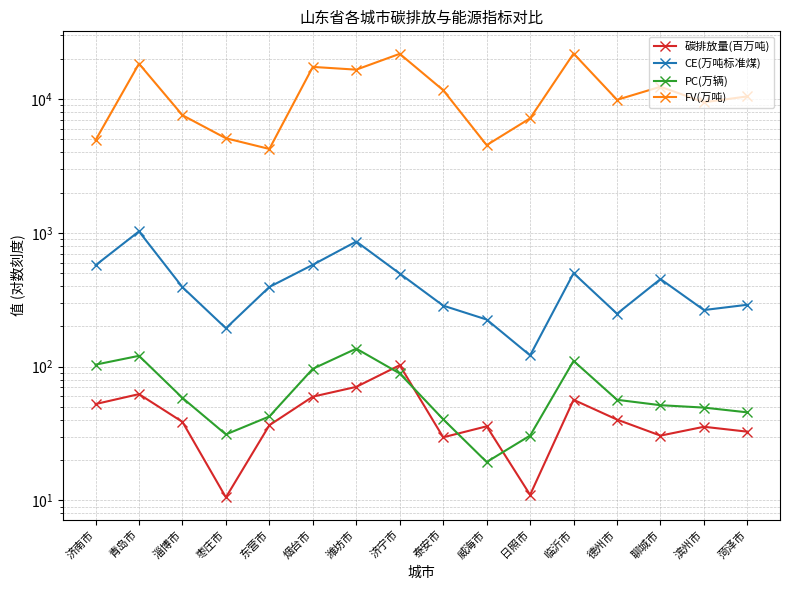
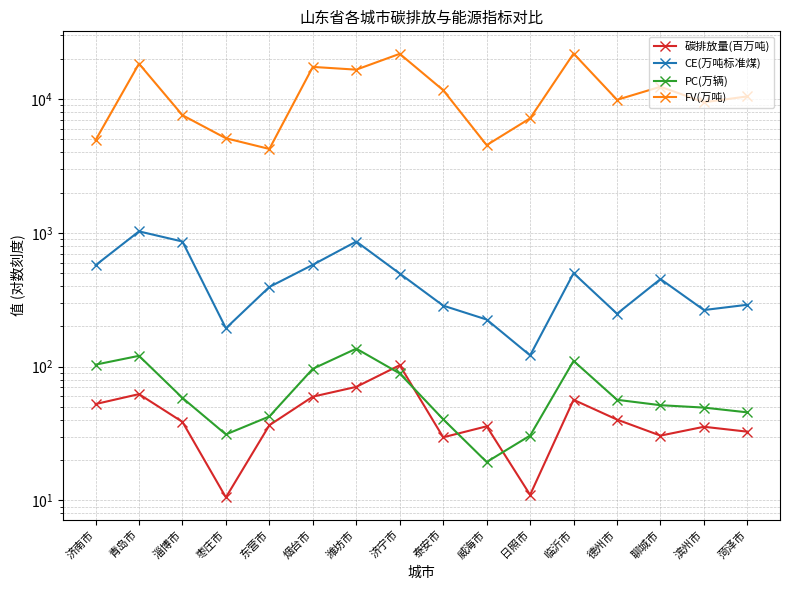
  {
    "碳排放量(百万吨)": {
      "济南市": 53,
      "青岛市": 60,
      "淄博市": 39,
      "枣庄市": 11,
      "东营市": 37,
      "烟台市": 60,
      "潍坊市": 70,
      "济宁市": 100,
      "泰安市": 30,
      "威海市": 36,
      "日照市": 11,
      "临沂市": 57,
      "德州市": 40,
      "聊城市": 31,
      "滨州市": 36,
      "菏泽市": 33
    },
    "CE(万吨标准煤)": {
      "济南市": 570,
      "青岛市": 1000,
-     "淄博市": 390,
+     "淄博市": 900,
      "枣庄市": 190,
      "东营市": 390,
      "烟台市": 580,
      "潍坊市": 900,
      "济宁市": 500,
      "泰安市": 290,
      "威海市": 230,
      "日照市": 120,
      "临沂市": 500,
      "德州市": 250,
      "聊城市": 450,
      "滨州市": 270,
      "菏泽市": 290
    },
    "PC(万辆)": {
      "济南市": 100,
      "青岛市": 120,
      "淄博市": 60,
      "枣庄市": 31,
      "东营市": 42,
      "烟台市": 100,
      "潍坊市": 140,
      "济宁市": 90,
      "泰安市": 40,
      "威海市": 19,
      "日照市": 31,
      "临沂市": 110,
      "德州市": 57,
      "聊城市": 52,
      "滨州市": 49,
      "菏泽市": 46
    },
    "FV(万吨)": {
      "济南市": 4900,
      "青岛市": 18000,
      "淄博市": 8000,
      "枣庄市": 5100,
      "东营市": 4200,
      "烟台市": 17000,
      "潍坊市": 17000,
      "济宁市": 22000,
      "泰安市": 12000,
      "威海市": 4500,
      "日照市": 7000,
      "临沂市": 22000,
      "德州市": 10000
    }
  }
